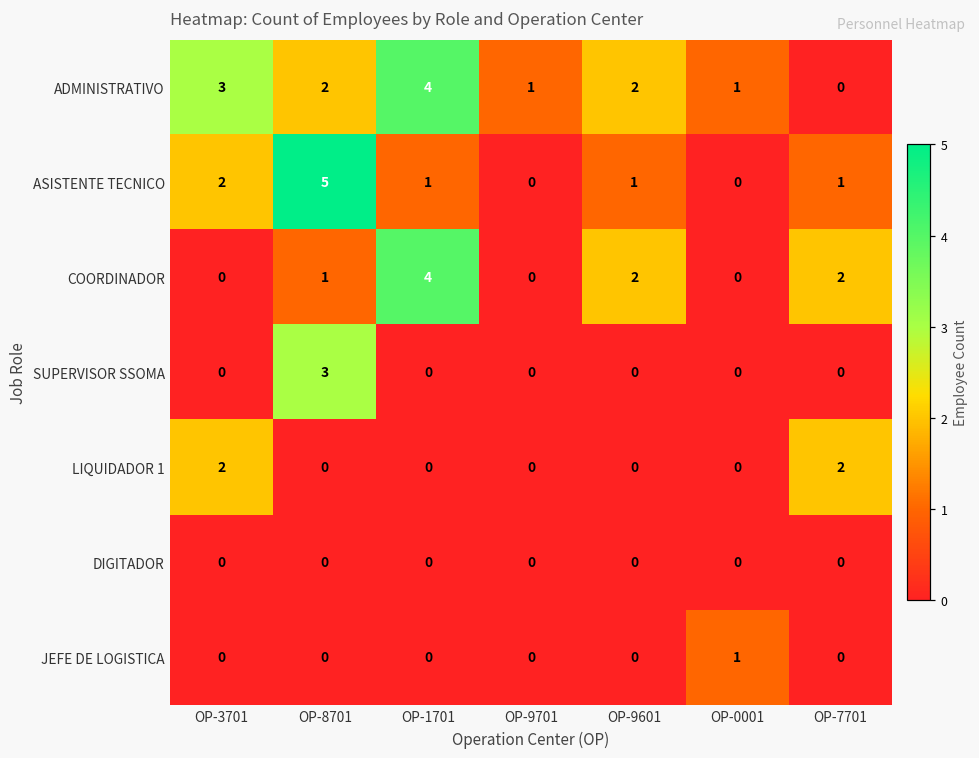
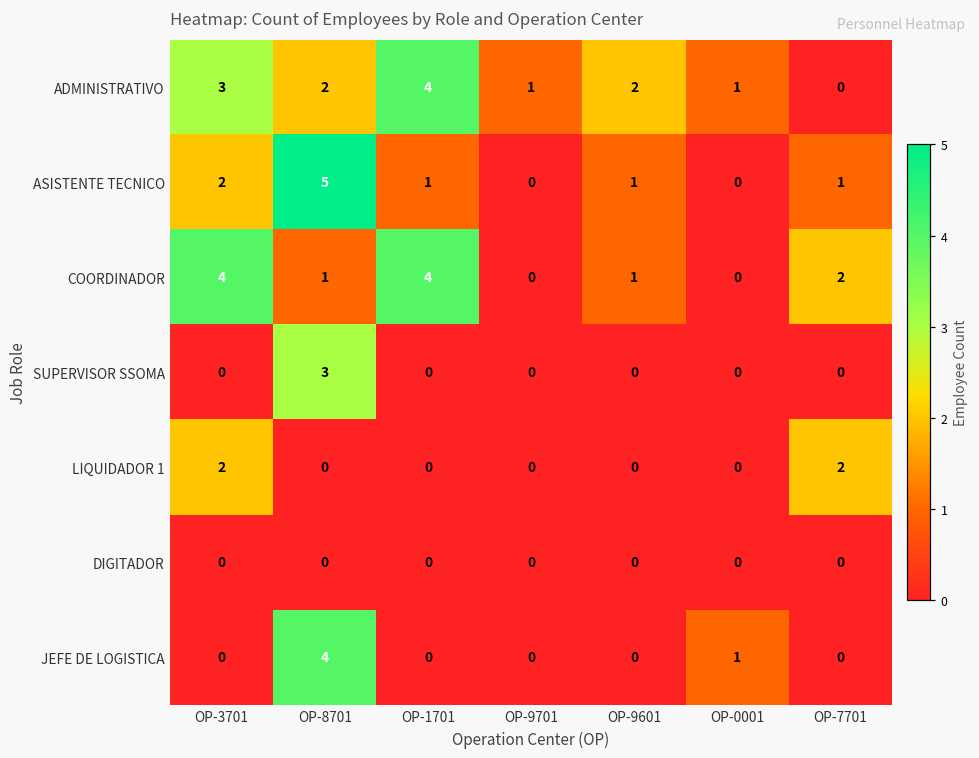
  {
    "ADMINISTRATIVO": {
      "OP-3701": 3,
      "OP-8701": 2,
      "OP-1701": 4,
      "OP-9701": 1,
      "OP-9601": 2,
      "OP-0001": 1,
      "OP-7701": 0
    },
    "ASISTENTE TECNICO": {
      "OP-3701": 2,
      "OP-8701": 5,
      "OP-1701": 1,
      "OP-9701": 0,
      "OP-9601": 1,
      "OP-0001": 0,
      "OP-7701": 1
    },
    "COORDINADOR": {
-     "OP-3701": 0,
+     "OP-3701": 4,
      "OP-8701": 1,
      "OP-1701": 4,
      "OP-9701": 0,
-     "OP-9601": 2,
+     "OP-9601": 1,
      "OP-0001": 0,
      "OP-7701": 2
    },
    "SUPERVISOR SSOMA": {
      "OP-3701": 0,
      "OP-8701": 3,
      "OP-1701": 0,
      "OP-9701": 0,
      "OP-9601": 0,
      "OP-0001": 0,
      "OP-7701": 0
    },
    "LIQUIDADOR 1": {
      "OP-3701": 2,
      "OP-8701": 0,
      "OP-1701": 0,
      "OP-9701": 0,
      "OP-9601": 0,
      "OP-0001": 0,
      "OP-7701": 2
    },
    "DIGITADOR": {
      "OP-3701": 0,
      "OP-8701": 0,
      "OP-1701": 0,
      "OP-9701": 0,
      "OP-9601": 0,
      "OP-0001": 0,
      "OP-7701": 0
    },
    "JEFE DE LOGISTICA": {
      "OP-3701": 0,
-     "OP-8701": 0,
+     "OP-8701": 4,
      "OP-1701": 0,
      "OP-9701": 0,
      "OP-9601": 0,
      "OP-0001": 1,
      "OP-7701": 0
    }
  }
